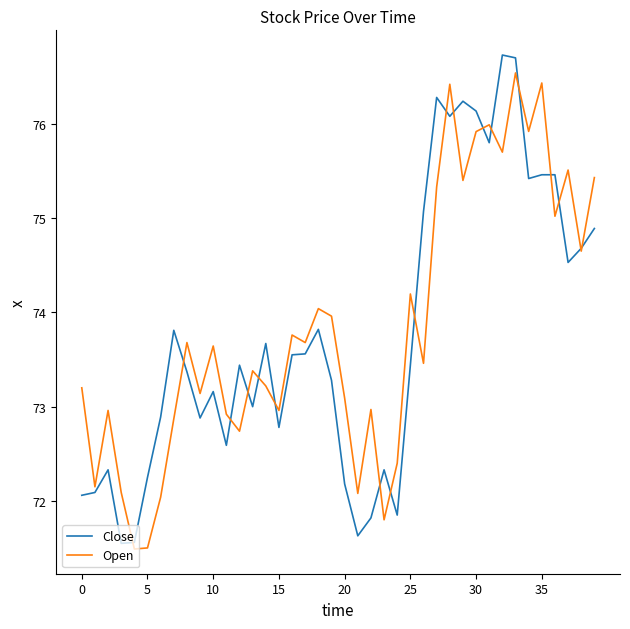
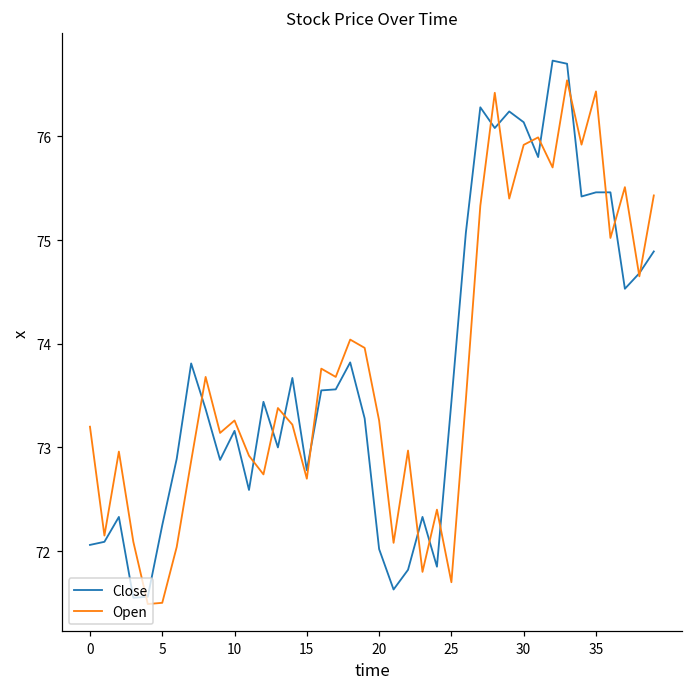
  {
    "Close": {
      "0": 72.1,
      "5": 72.3,
      "10": 73.2,
      "15": 72.8,
-     "20": 72.2,
+     "20": 72.0,
      "25": 73.4,
      "30": 76.1,
      "35": 75.5
    },
    "Open": {
      "0": 73.2,
      "5": 71.5,
-     "10": 73.6,
-     "15": 73.0,
-     "20": 73.1,
-     "25": 74.2,
+     "10": 73.3,
+     "15": 72.7,
+     "20": 73.3,
+     "25": 71.7,
      "30": 75.9,
      "35": 76.4
    }
  }
